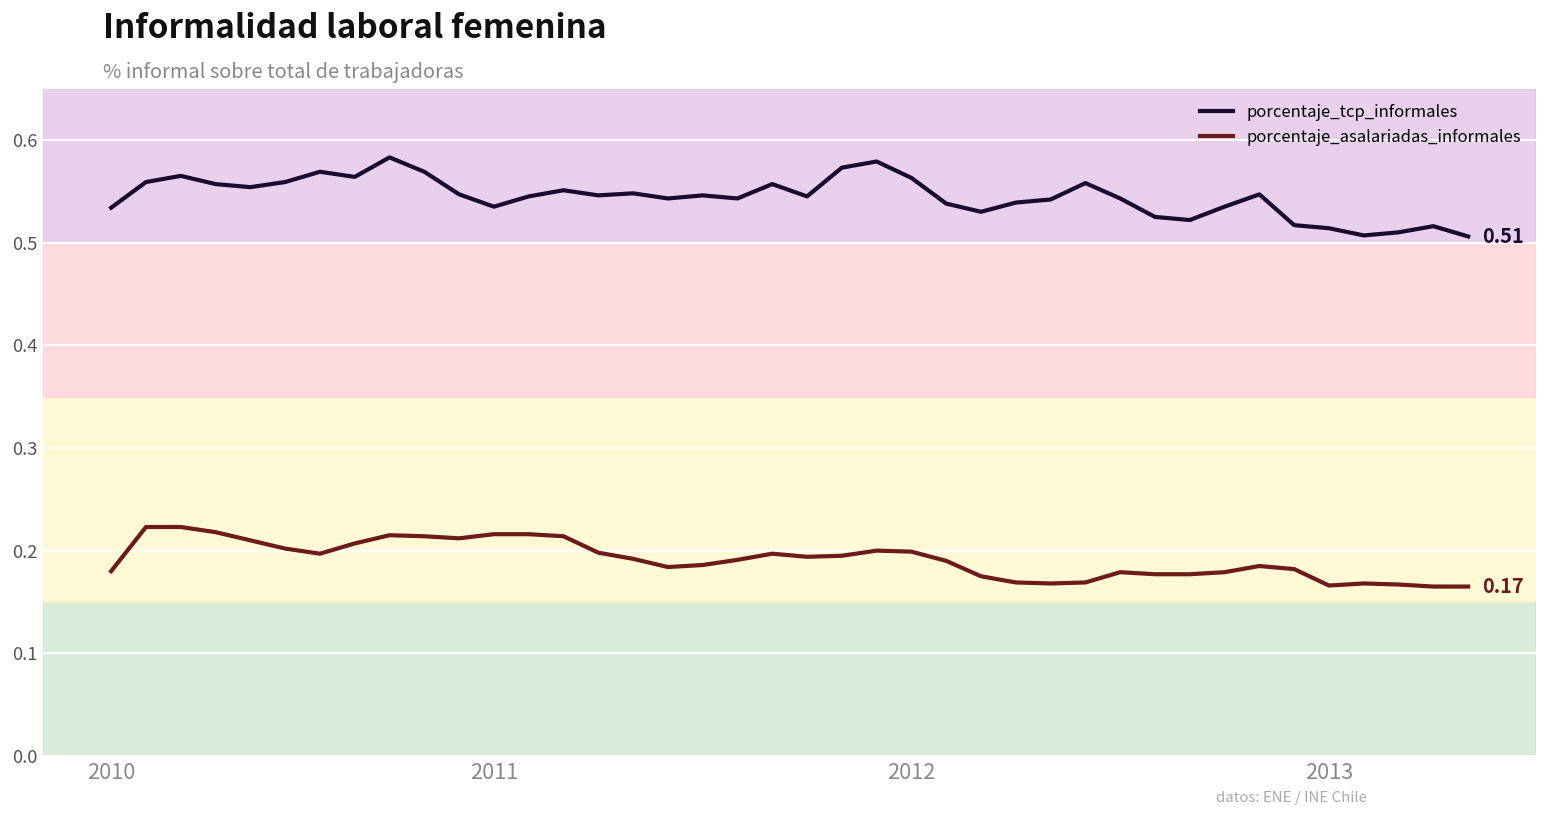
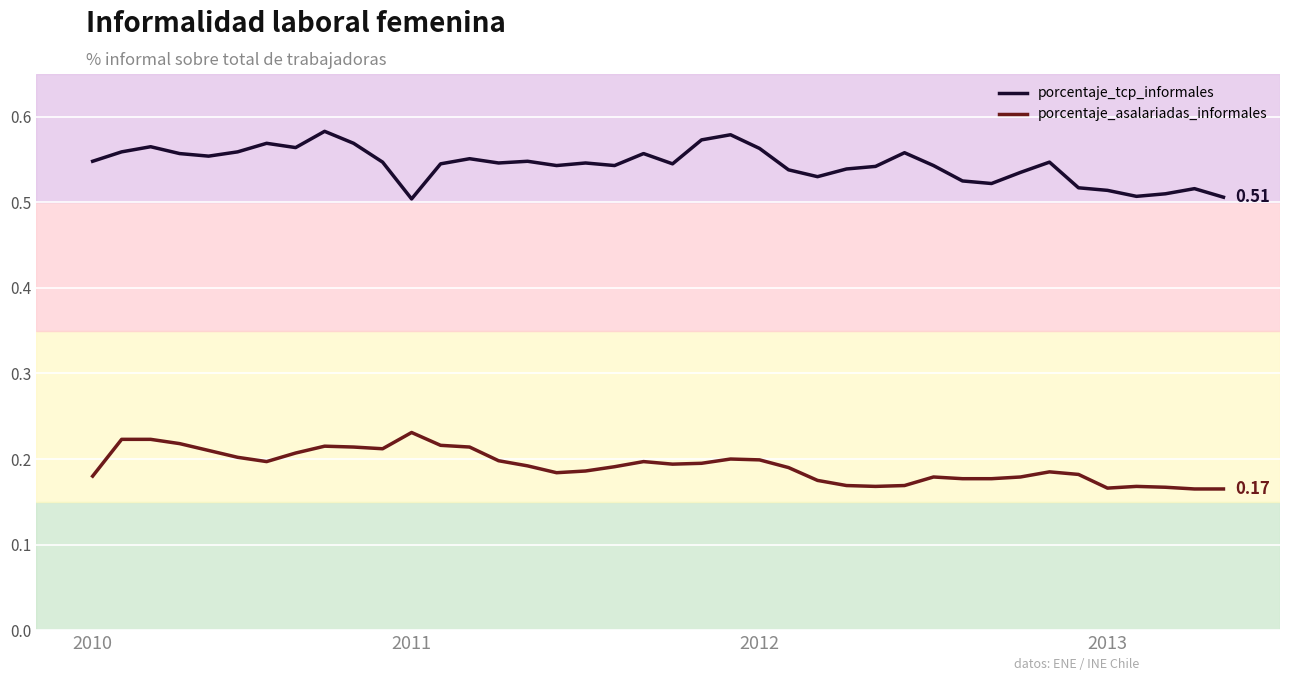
  {
    "porcentaje_tcp_informales": {
-     "2010": 0.53,
-     "2011": 0.54,
+     "2010": 0.55,
+     "2011": 0.50,
      "2012": 0.56,
      "2013": 0.51
    },
    "porcentaje_asalariadas_informales": {
      "2010": 0.18,
-     "2011": 0.22,
+     "2011": 0.23,
      "2012": 0.20,
      "2013": 0.17
    }
  }
